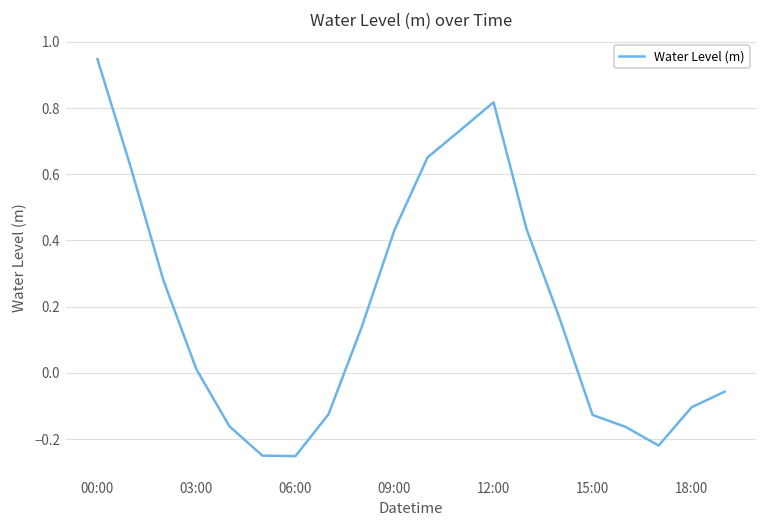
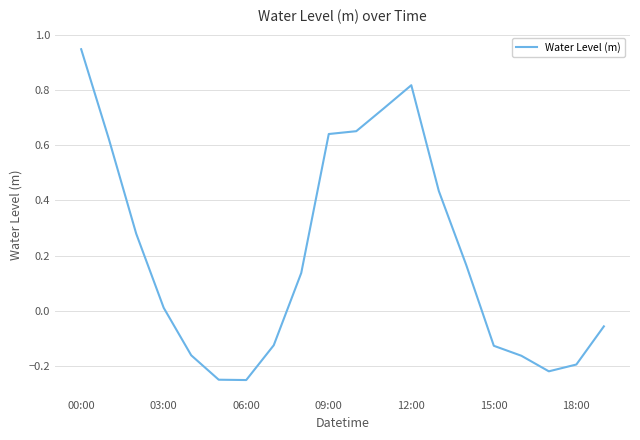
  {
    "00:00": 0.95,
    "03:00": 0.01,
    "06:00": -0.25,
-   "09:00": 0.43,
+   "09:00": 0.64,
    "12:00": 0.82,
    "15:00": -0.13,
-   "18:00": -0.10
+   "18:00": -0.19
  }
